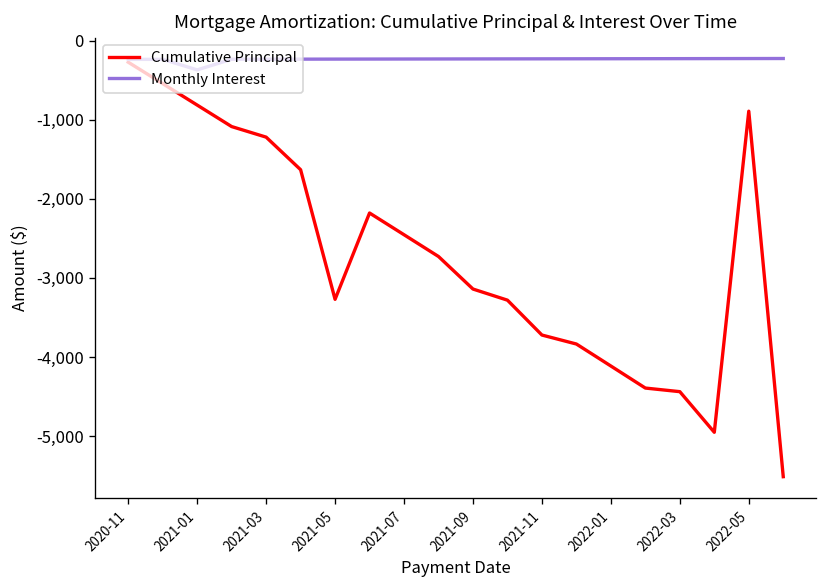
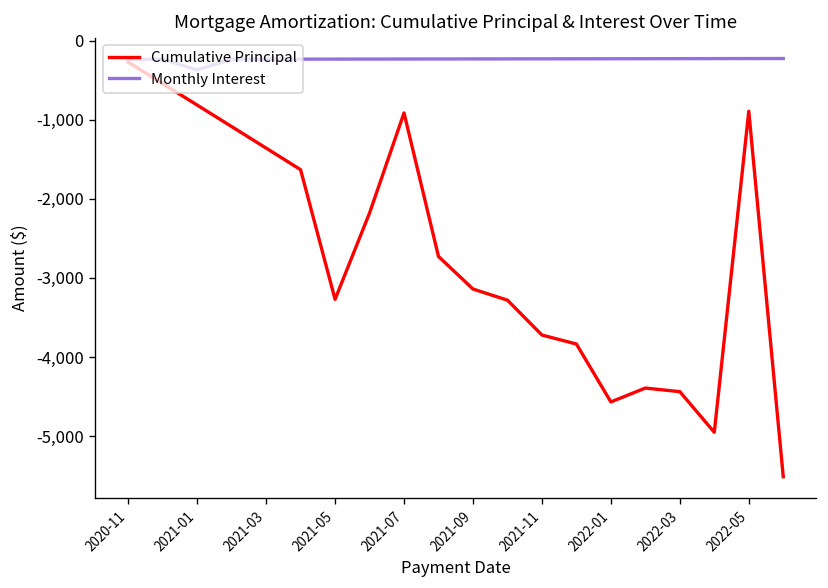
  {
    "Cumulative Principal": {
      "2021-01": "-800",
-     "2021-03": "-1,200",
+     "2021-03": "-1,400",
      "2021-05": "-3,300",
-     "2021-07": "-2,500",
+     "2021-07": "-900",
      "2021-09": "-3,100",
      "2021-11": "-3,700",
-     "2022-01": "-4,100",
+     "2022-01": "-4,600",
      "2022-03": "-4,400",
      "2022-05": "-900"
    },
    "Monthly Interest": {
      "2021-05": "-200",
      "2021-07": "-200",
      "2021-09": "-200",
      "2021-11": "-200",
      "2022-01": "-200",
      "2022-03": "-200",
      "2022-05": "-200"
    }
  }
